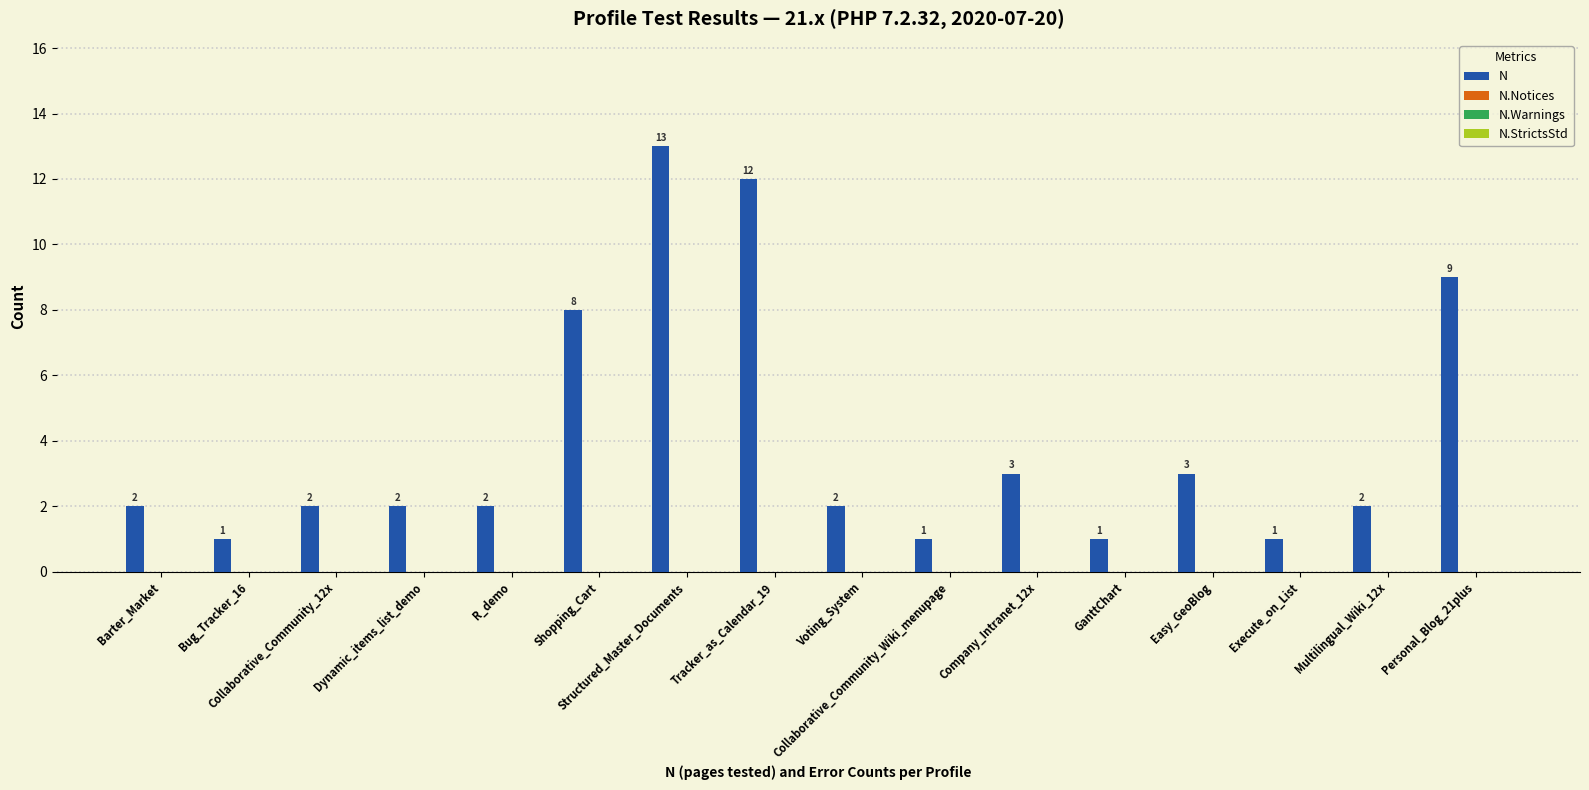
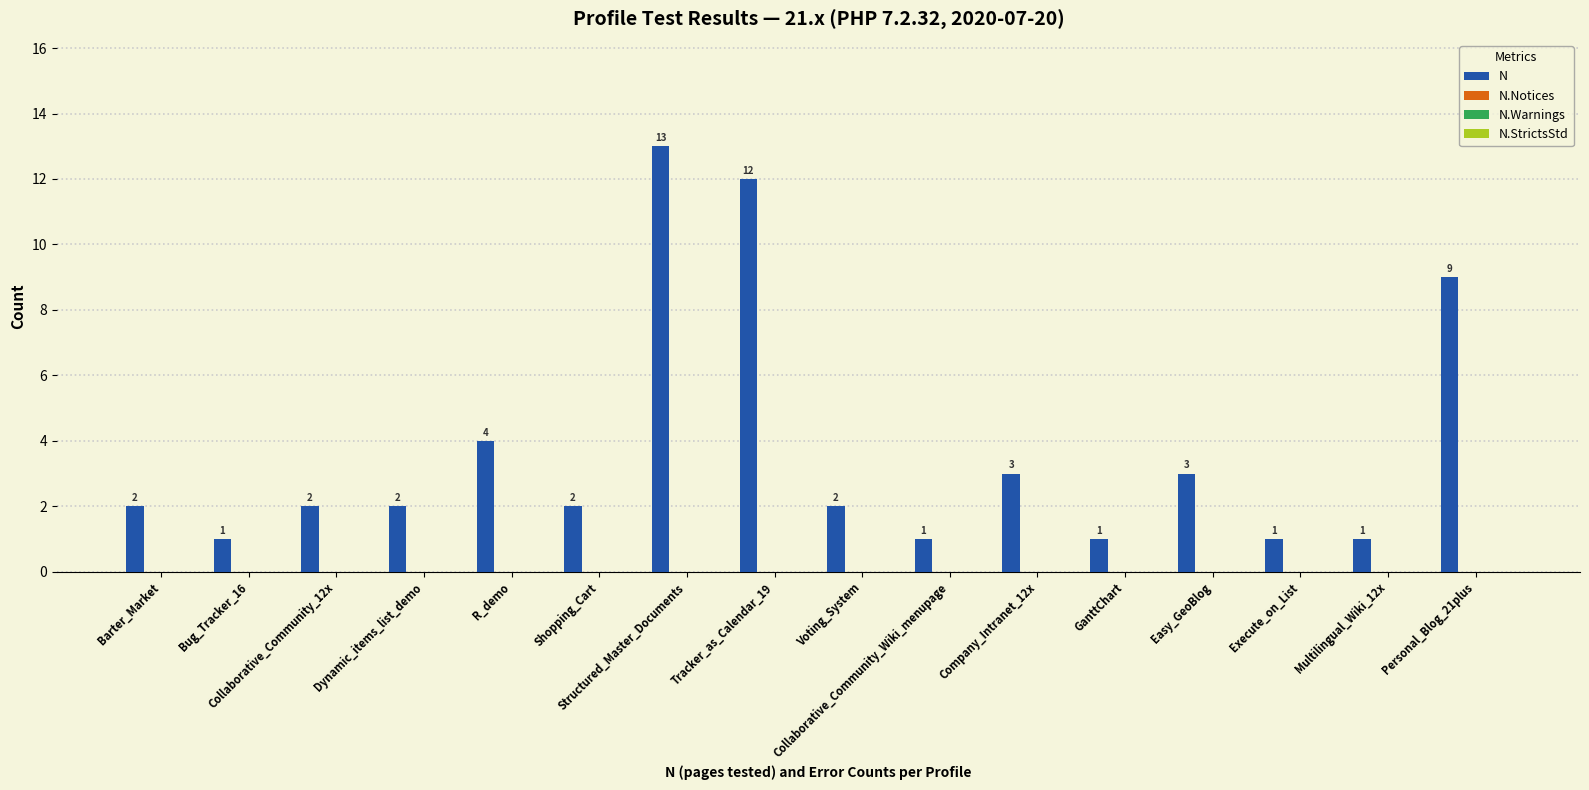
  {
    "N": {
      "Barter_Market": 2,
      "Bug_Tracker_16": 1,
      "Collaborative_Community_12x": 2,
      "Dynamic_items_list_demo": 2,
-     "R_demo": 2,
-     "Shopping_Cart": 8,
+     "R_demo": 4,
+     "Shopping_Cart": 2,
      "Structured_Master_Documents": 13,
      "Tracker_as_Calendar_19": 12,
      "Voting_System": 2,
      "Collaborative_Community_Wiki_menupage": 1,
      "Company_Intranet_12x": 3,
      "GanttChart": 1,
      "Easy_GeoBlog": 3,
      "Execute_on_List": 1,
-     "Multilingual_Wiki_12x": 2,
+     "Multilingual_Wiki_12x": 1,
      "Personal_Blog_21plus": 9
    },
    "N.Notices": {
      "Barter_Market": 0.0,
      "Bug_Tracker_16": 0.0,
      "Collaborative_Community_12x": 0.0,
      "Dynamic_items_list_demo": 0.0,
      "R_demo": 0.0,
      "Shopping_Cart": 0.0,
      "Structured_Master_Documents": 0.0,
      "Tracker_as_Calendar_19": 0.0,
      "Voting_System": 0.0,
      "Collaborative_Community_Wiki_menupage": 0.0,
      "Company_Intranet_12x": 0.0,
      "GanttChart": 0.0,
      "Easy_GeoBlog": 0.0,
      "Execute_on_List": 0.0,
      "Multilingual_Wiki_12x": 0.0,
      "Personal_Blog_21plus": 0.0
    },
    "N.Warnings": {
      "Barter_Market": 0.0,
      "Bug_Tracker_16": 0.0,
      "Collaborative_Community_12x": 0.0,
      "Dynamic_items_list_demo": 0.0,
      "R_demo": 0.0,
      "Shopping_Cart": 0.0,
      "Structured_Master_Documents": 0.0,
      "Tracker_as_Calendar_19": 0.0,
      "Voting_System": 0.0,
      "Collaborative_Community_Wiki_menupage": 0.0,
      "Company_Intranet_12x": 0.0,
      "GanttChart": 0.0,
      "Easy_GeoBlog": 0.0,
      "Execute_on_List": 0.0,
      "Multilingual_Wiki_12x": 0.0,
      "Personal_Blog_21plus": 0.0
    },
    "N.StrictsStd": {
      "Barter_Market": 0.0,
      "Bug_Tracker_16": 0.0,
      "Collaborative_Community_12x": 0.0,
      "Dynamic_items_list_demo": 0.0,
      "R_demo": 0.0,
      "Shopping_Cart": 0.0,
      "Structured_Master_Documents": 0.0,
      "Tracker_as_Calendar_19": 0.0,
      "Voting_System": 0.0,
      "Collaborative_Community_Wiki_menupage": 0.0,
      "Company_Intranet_12x": 0.0,
      "GanttChart": 0.0,
      "Easy_GeoBlog": 0.0,
      "Execute_on_List": 0.0,
      "Multilingual_Wiki_12x": 0.0,
      "Personal_Blog_21plus": 0.0
    }
  }
